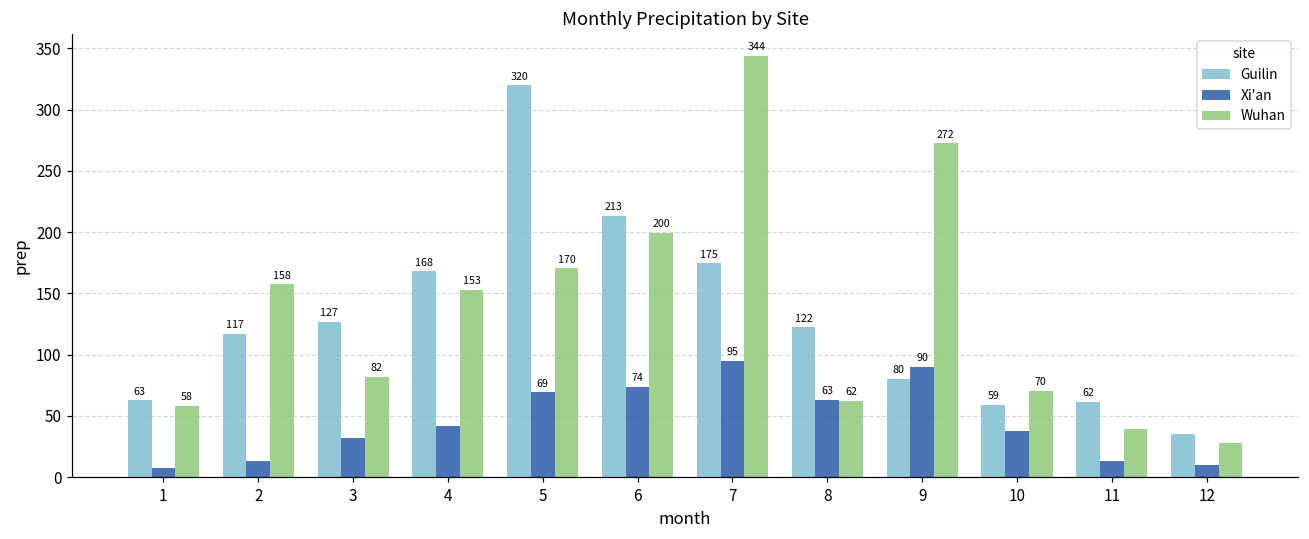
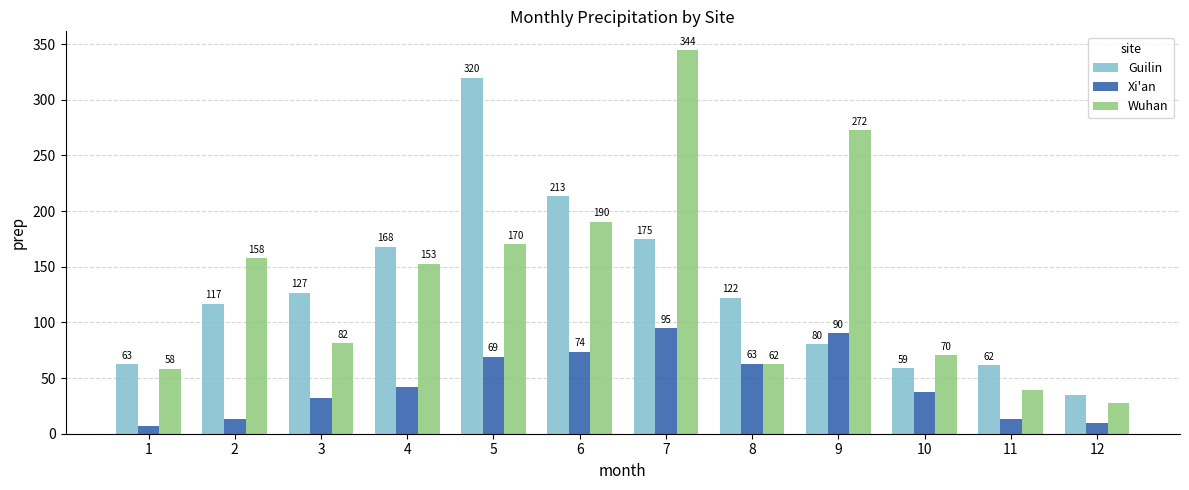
  {
    "Guilin": {
      "1": 63,
      "2": 117,
      "3": 127,
      "4": 168,
      "5": 320,
      "6": 213,
      "7": 175,
      "8": 122,
      "9": 80,
      "10": 59,
      "11": 62
    },
    "Xi'an": {
      "5": 69,
      "6": 74,
      "7": 95,
      "8": 63,
      "9": 90
    },
    "Wuhan": {
      "1": 58,
      "2": 158,
      "3": 82,
      "4": 153,
      "5": 170,
-     "6": 200,
+     "6": 190,
      "7": 344,
      "8": 62,
      "9": 272,
      "10": 70
    }
  }
